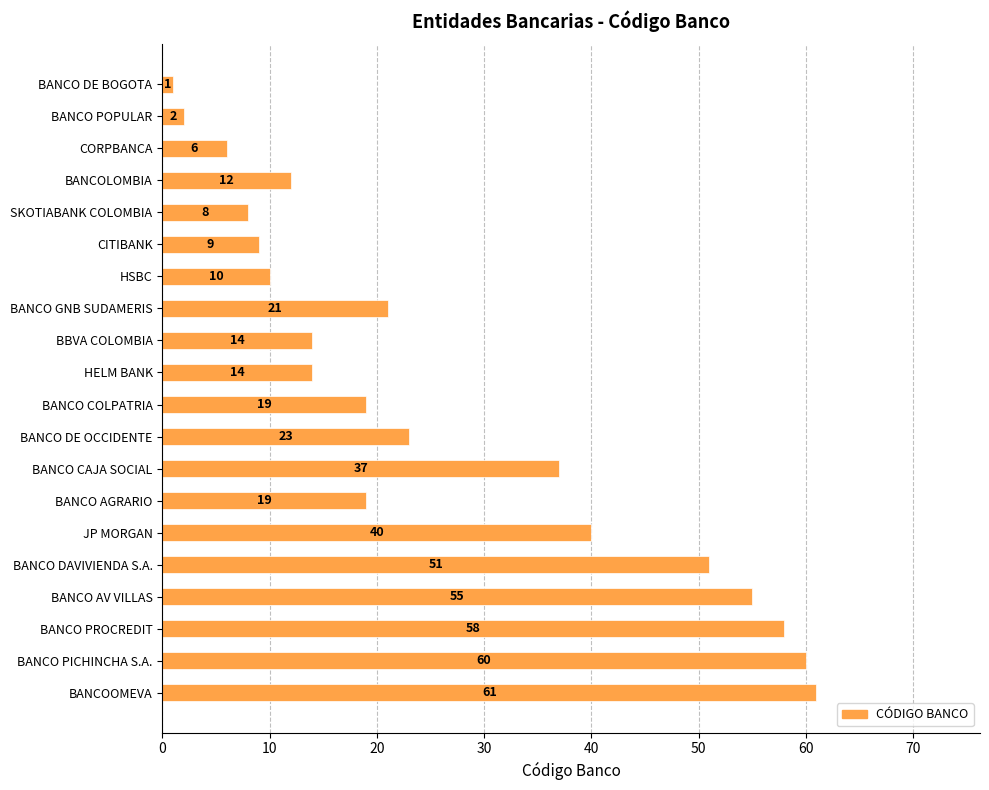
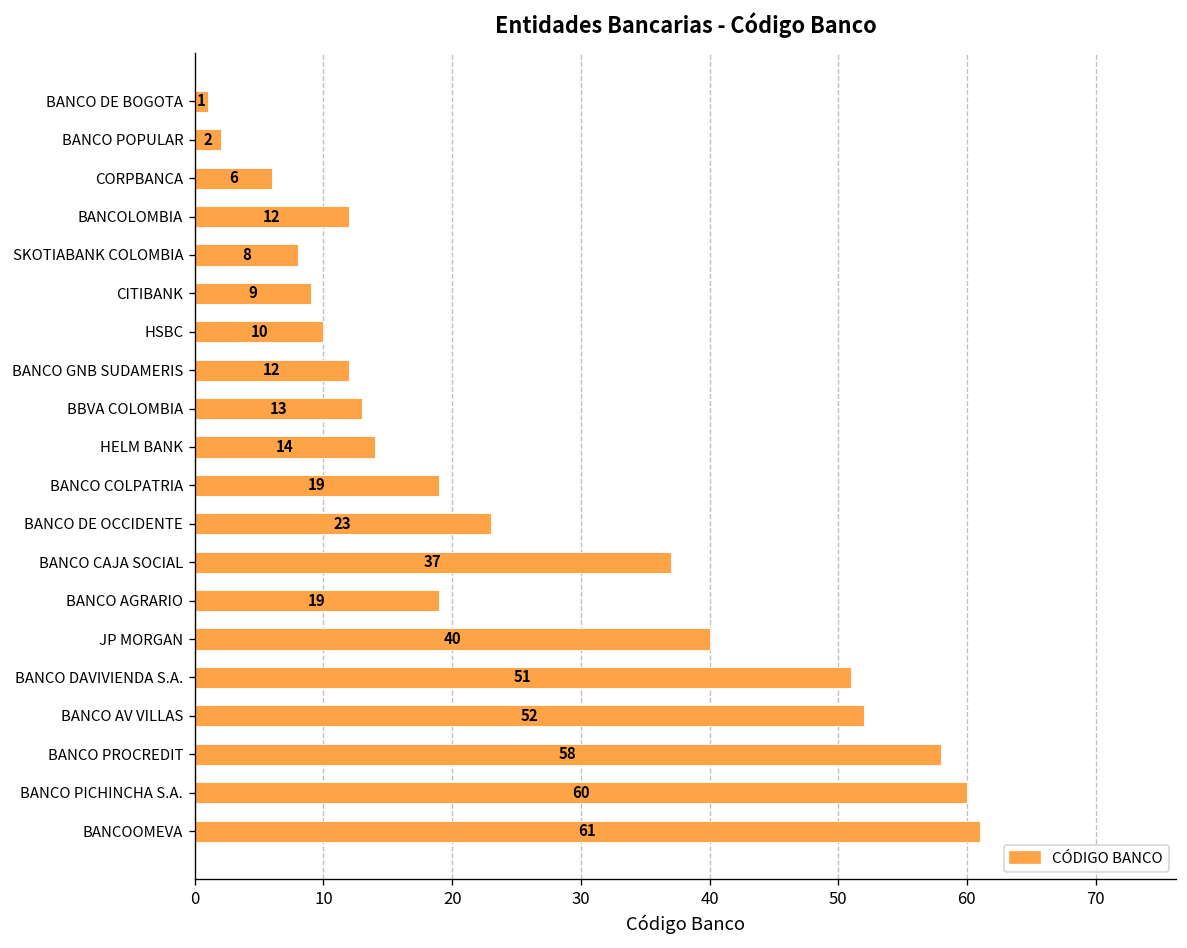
  {
    "BANCO DE BOGOTA": 1,
    "BANCO POPULAR": 2,
    "CORPBANCA": 6,
    "BANCOLOMBIA": 12,
    "SKOTIABANK COLOMBIA": 8,
    "CITIBANK": 9,
    "HSBC": 10,
-   "BANCO GNB SUDAMERIS": 21,
-   "BBVA COLOMBIA": 14,
+   "BANCO GNB SUDAMERIS": 12,
+   "BBVA COLOMBIA": 13,
    "HELM BANK": 14,
    "BANCO COLPATRIA": 19,
    "BANCO DE OCCIDENTE": 23,
    "BANCO CAJA SOCIAL": 37,
    "BANCO AGRARIO": 19,
    "JP MORGAN": 40,
    "BANCO DAVIVIENDA S.A.": 51,
-   "BANCO AV VILLAS": 55,
+   "BANCO AV VILLAS": 52,
    "BANCO PROCREDIT": 58,
    "BANCO PICHINCHA S.A.": 60,
    "BANCOOMEVA": 61
  }
